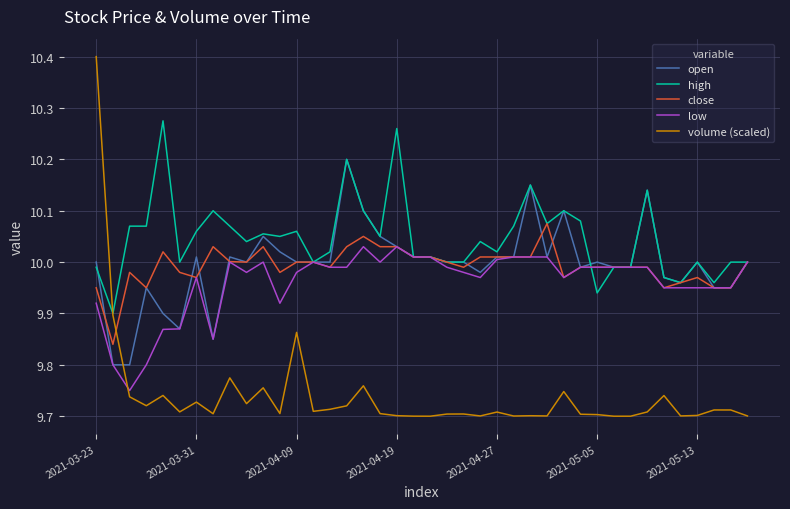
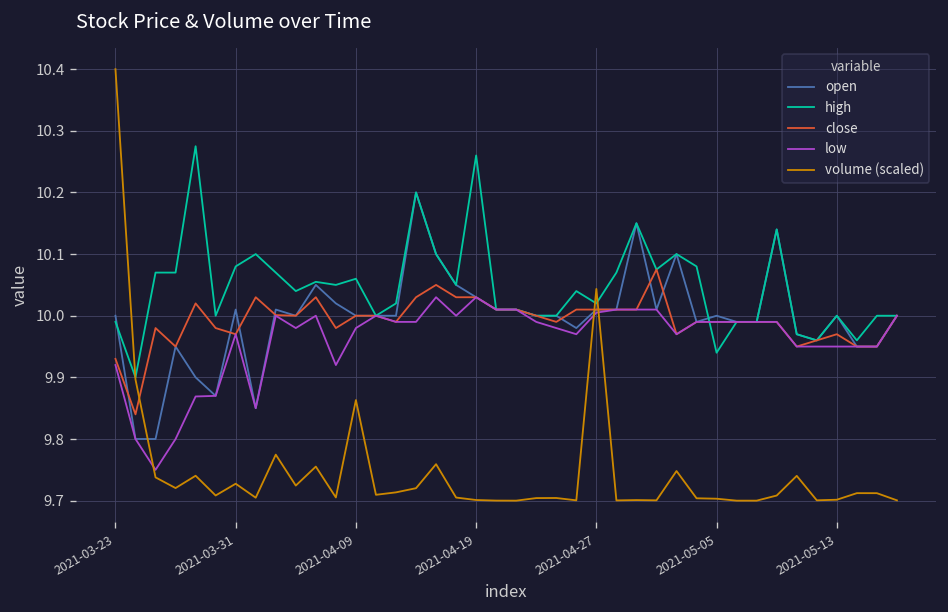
  {
    "open": {
      "2021-03-23": 10.00,
      "2021-03-31": 10.01,
      "2021-05-05": 10.00
    },
    "high": {
      "2021-03-23": 9.99,
-     "2021-03-31": 10.06,
+     "2021-03-31": 10.08,
      "2021-04-09": 10.06,
      "2021-04-19": 10.26,
      "2021-04-27": 10.02,
      "2021-05-05": 9.94
    },
    "close": {
-     "2021-03-23": 9.95,
+     "2021-03-23": 9.93,
      "2021-05-13": 9.97
    },
    "low": {
      "2021-03-23": 9.92,
      "2021-04-09": 9.98,
      "2021-05-13": 9.95
    },
    "volume (scaled)": {
      "2021-03-23": 10.40,
      "2021-03-31": 9.73,
      "2021-04-09": 9.86,
      "2021-04-19": 9.70,
-     "2021-04-27": 9.71,
+     "2021-04-27": 10.04,
      "2021-05-05": 9.70,
      "2021-05-13": 9.70
    }
  }
